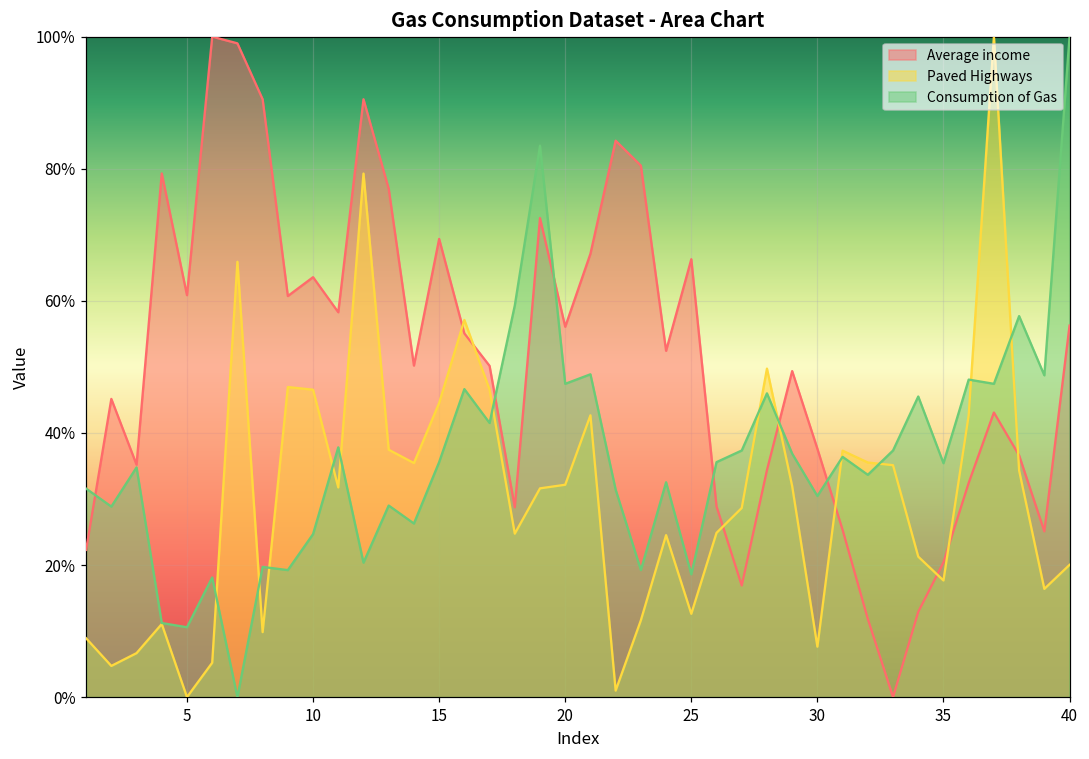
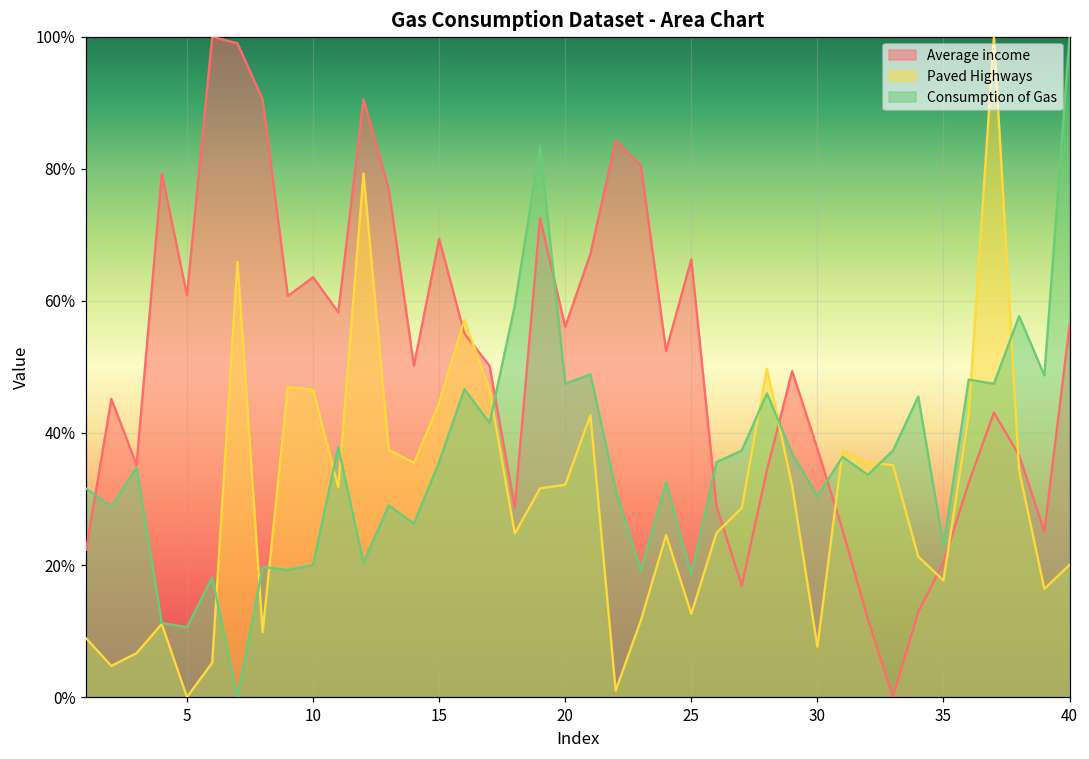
  {
    "Average income": {
      "5": "61%",
      "10": "64%",
      "15": "69%",
      "20": "56%",
      "25": "66%",
      "30": "38%",
      "35": "20%",
      "40": "56%"
    },
    "Paved Highways": {
      "5": "0%",
      "10": "47%",
      "15": "45%",
      "20": "32%",
      "25": "13%",
      "30": "8%",
      "35": "18%",
      "40": "20%"
    },
    "Consumption of Gas": {
      "5": "11%",
-     "10": "25%",
+     "10": "20%",
      "15": "36%",
      "20": "47%",
      "25": "19%",
      "30": "30%",
-     "35": "35%",
+     "35": "23%",
      "40": "100%"
    }
  }
